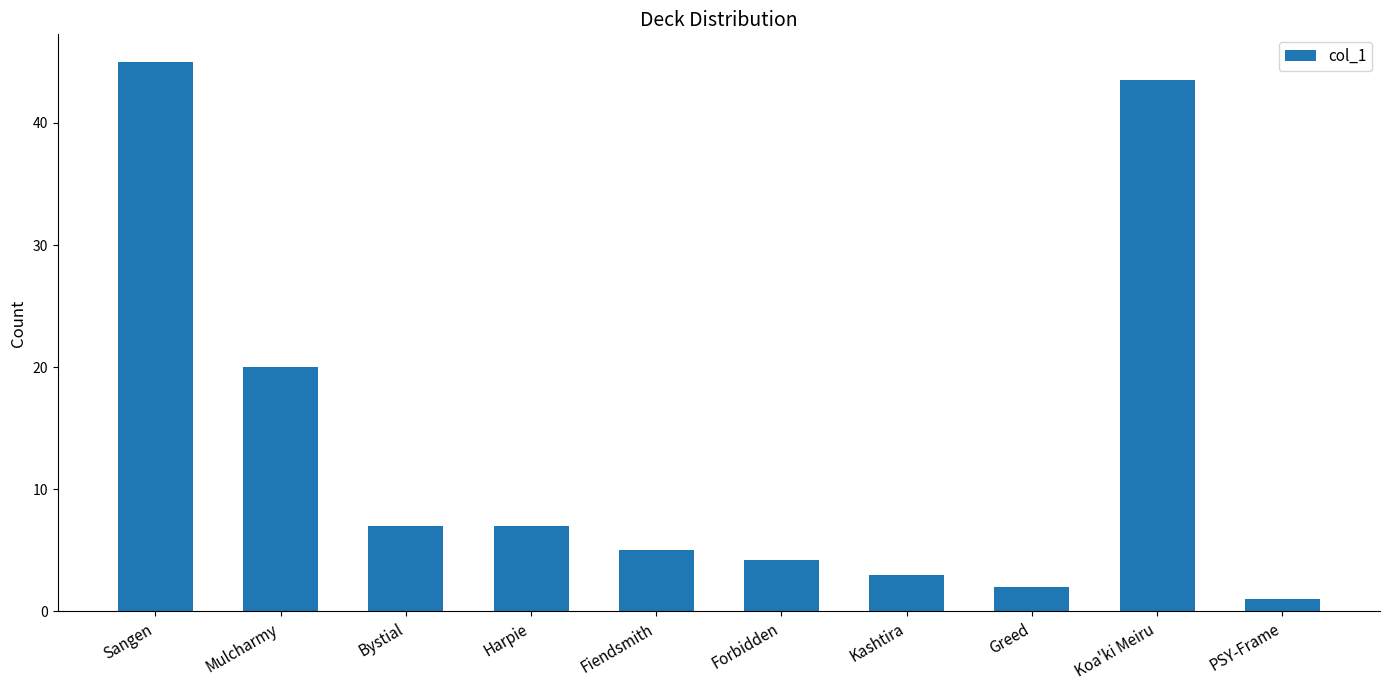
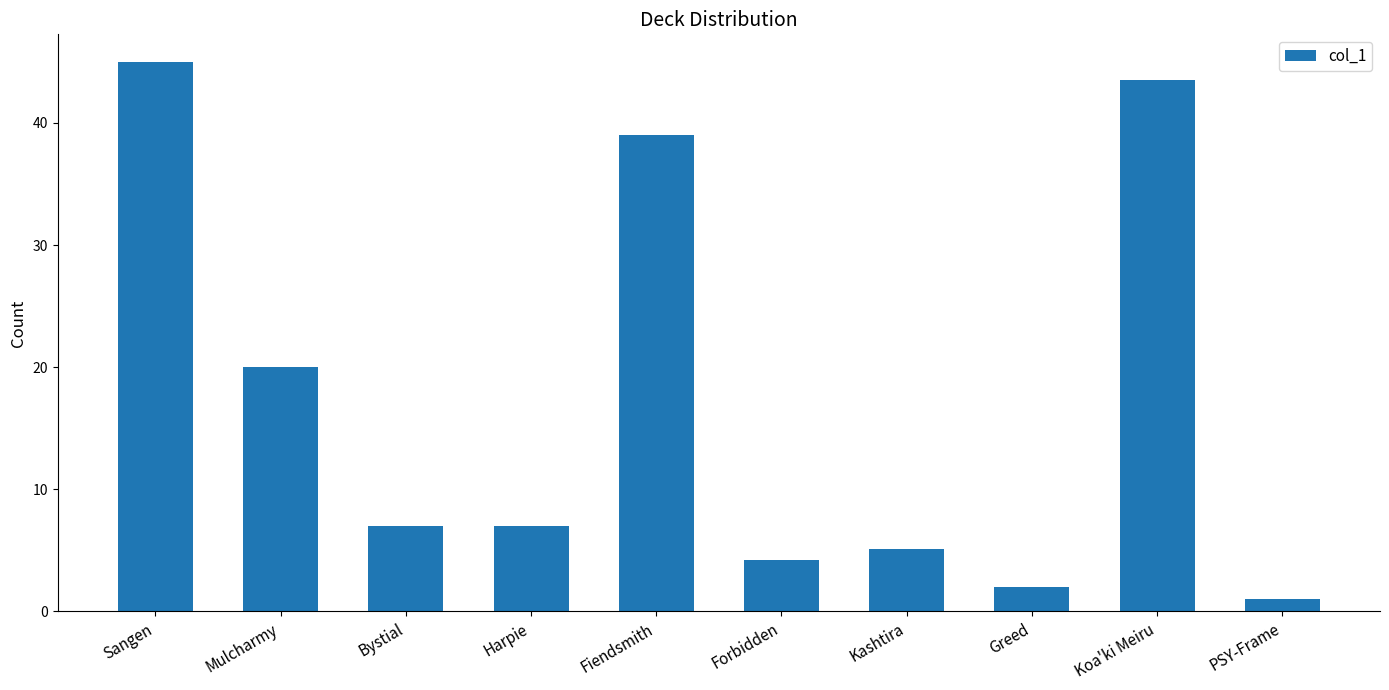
  {
    "Sangen": 45.0,
    "Mulcharmy": 20.0,
    "Bystial": 7.0,
    "Harpie": 7.0,
-   "Fiendsmith": 5,
+   "Fiendsmith": 39,
    "Forbidden": 4.2,
-   "Kashtira": 3.0,
+   "Kashtira": 5.1,
    "Greed": 2.0,
    "Koa'ki Meiru": 43.5,
    "PSY-Frame": 1.0
  }
